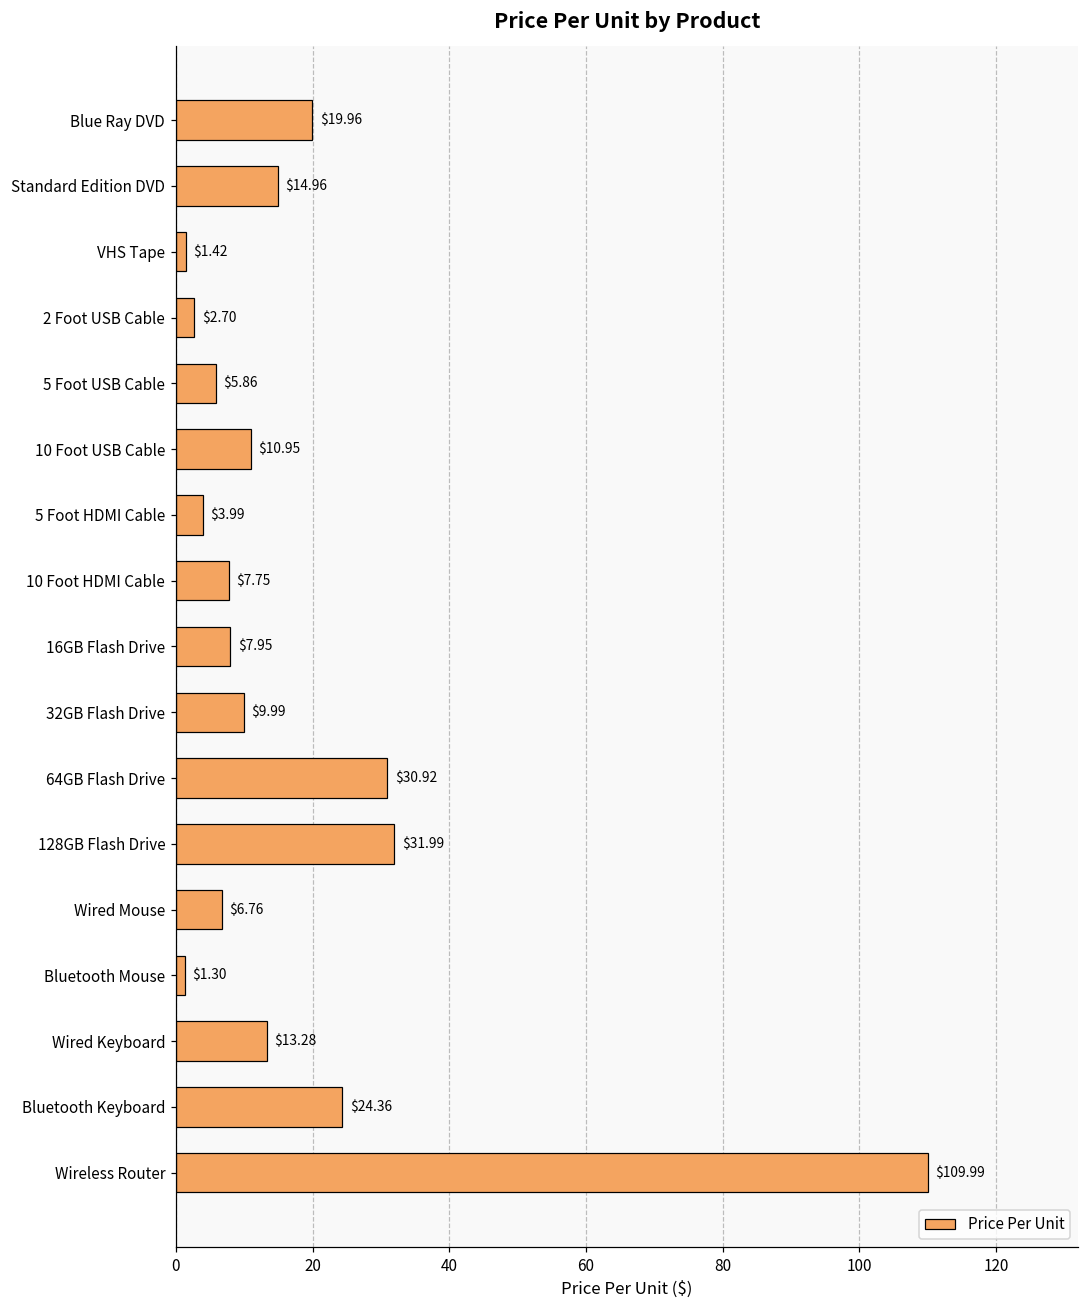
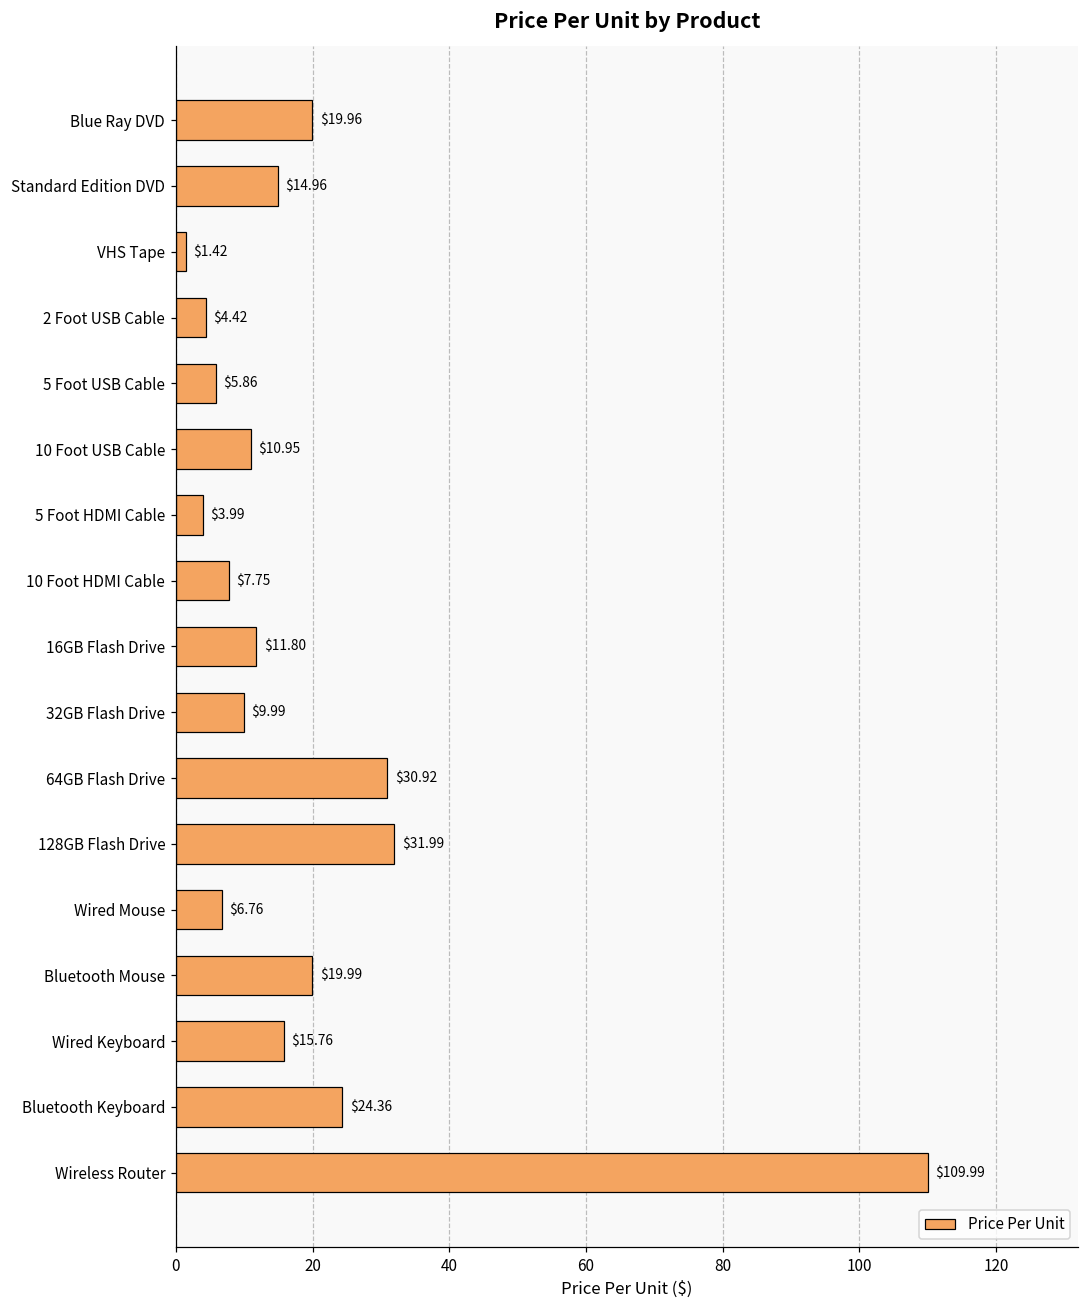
  {
    "Blue Ray DVD": "$19.96",
    "Standard Edition DVD": "$14.96",
    "VHS Tape": "$1.42",
-   "2 Foot USB Cable": "$2.70",
+   "2 Foot USB Cable": "$4.42",
    "5 Foot USB Cable": "$5.86",
    "10 Foot USB Cable": "$10.95",
    "5 Foot HDMI Cable": "$3.99",
    "10 Foot HDMI Cable": "$7.75",
-   "16GB Flash Drive": "$7.95",
+   "16GB Flash Drive": "$11.80",
    "32GB Flash Drive": "$9.99",
    "64GB Flash Drive": "$30.92",
    "128GB Flash Drive": "$31.99",
    "Wired Mouse": "$6.76",
-   "Bluetooth Mouse": "$1.30",
-   "Wired Keyboard": "$13.28",
+   "Bluetooth Mouse": "$19.99",
+   "Wired Keyboard": "$15.76",
    "Bluetooth Keyboard": "$24.36",
    "Wireless Router": "$109.99"
  }
